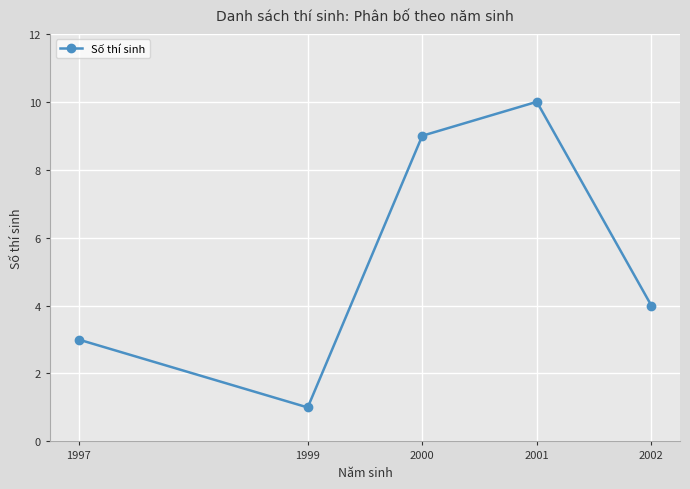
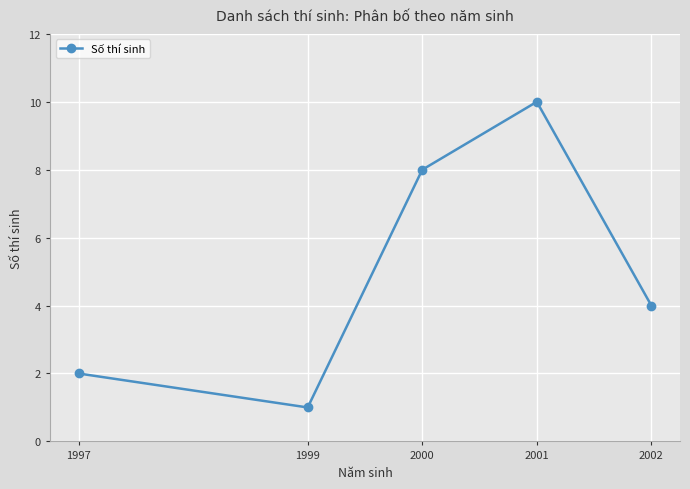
  {
-   "1997": 3,
+   "1997": 2,
    "1999": 1,
-   "2000": 9,
+   "2000": 8,
    "2001": 10,
    "2002": 4
  }
